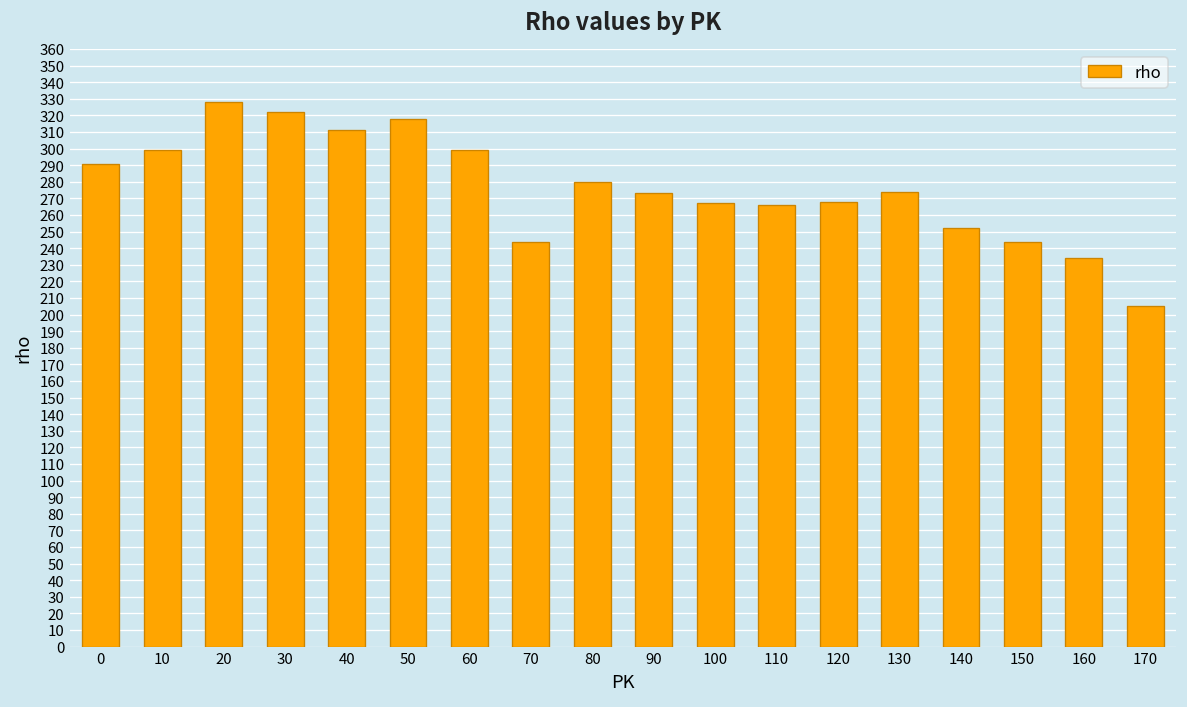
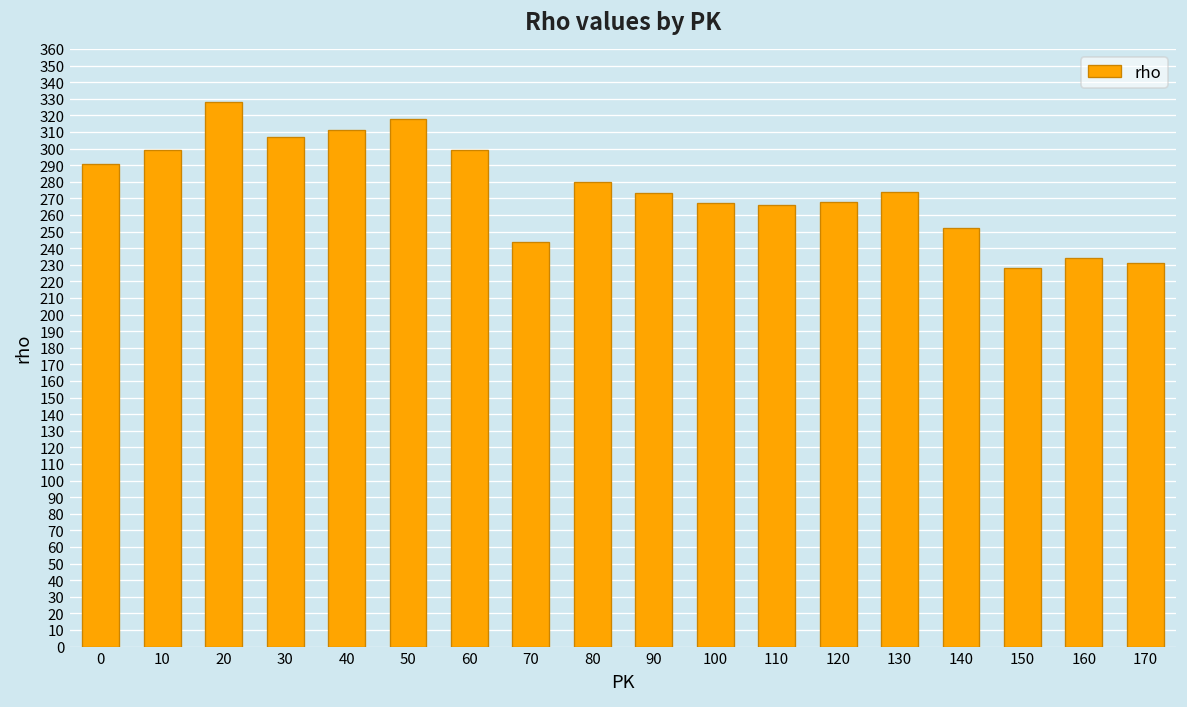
  {
    "0": 291,
    "10": 299,
    "20": 328,
-   "30": 322,
+   "30": 307,
    "40": 311,
    "50": 318,
    "60": 299,
    "70": 244,
    "80": 280,
    "90": 273,
    "100": 267,
    "110": 266,
    "120": 268,
    "130": 274,
    "140": 252,
-   "150": 244,
+   "150": 228,
    "160": 234,
-   "170": 205
+   "170": 231
  }
